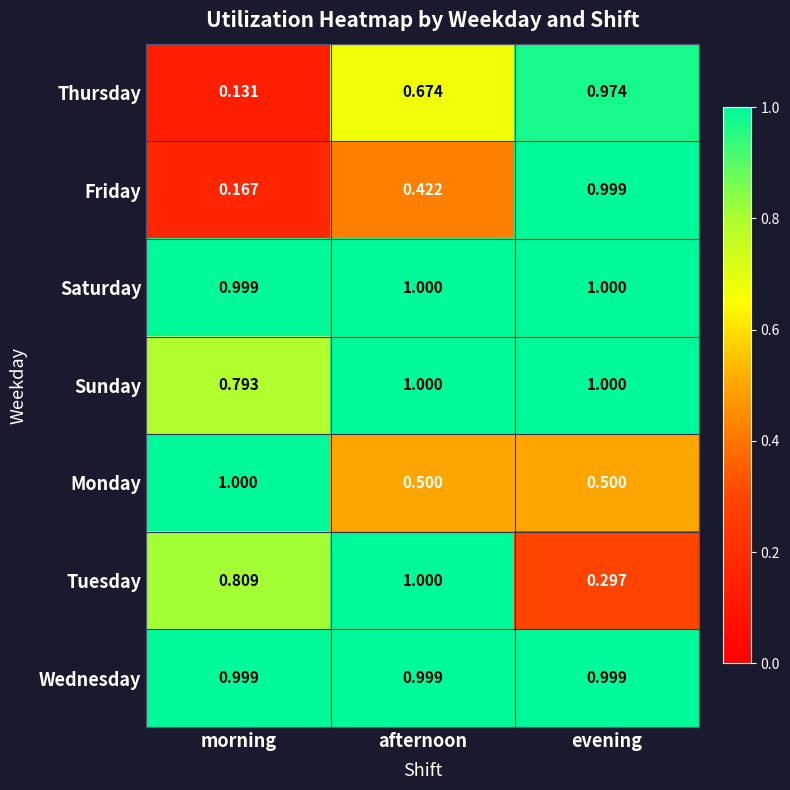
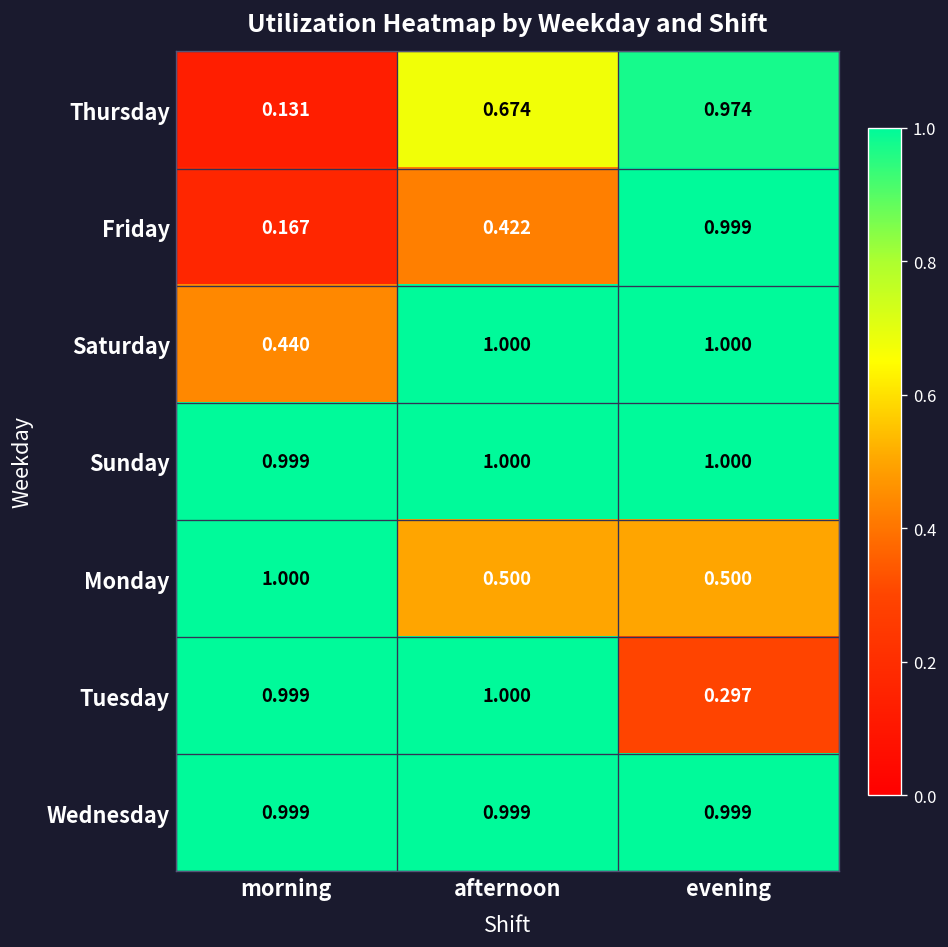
  {
    "Thursday": {
      "morning": 0.131,
      "afternoon": 0.674,
      "evening": 0.974
    },
    "Friday": {
      "morning": 0.167,
      "afternoon": 0.422,
      "evening": 0.999
    },
    "Saturday": {
-     "morning": 0.999,
+     "morning": 0.440,
      "afternoon": 1.000,
      "evening": 1.000
    },
    "Sunday": {
-     "morning": 0.793,
+     "morning": 0.999,
      "afternoon": 1.000,
      "evening": 1.000
    },
    "Monday": {
      "morning": 1.000,
      "afternoon": 0.500,
      "evening": 0.500
    },
    "Tuesday": {
-     "morning": 0.809,
+     "morning": 0.999,
      "afternoon": 1.000,
      "evening": 0.297
    },
    "Wednesday": {
      "morning": 0.999,
      "afternoon": 0.999,
      "evening": 0.999
    }
  }
